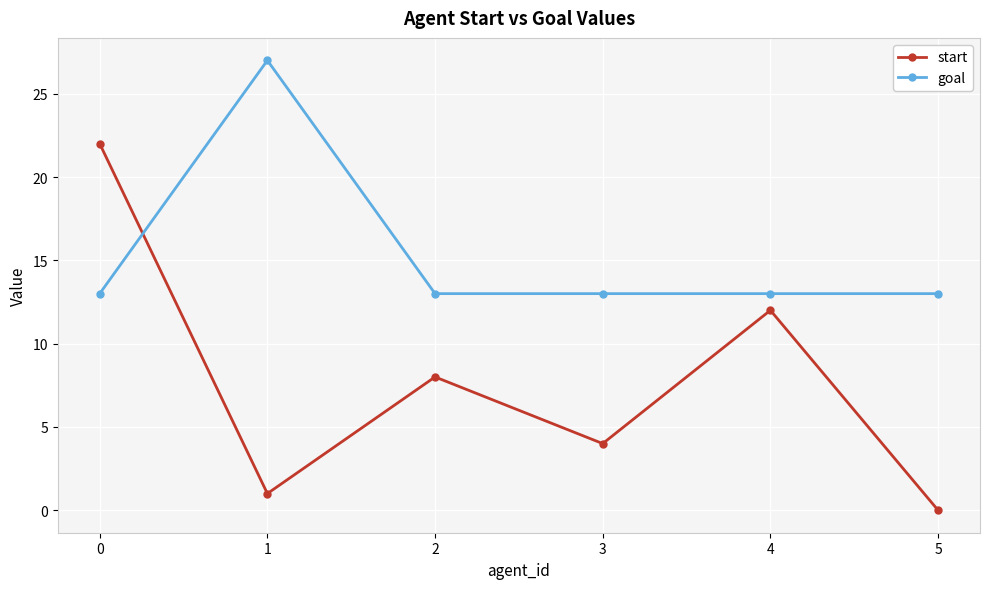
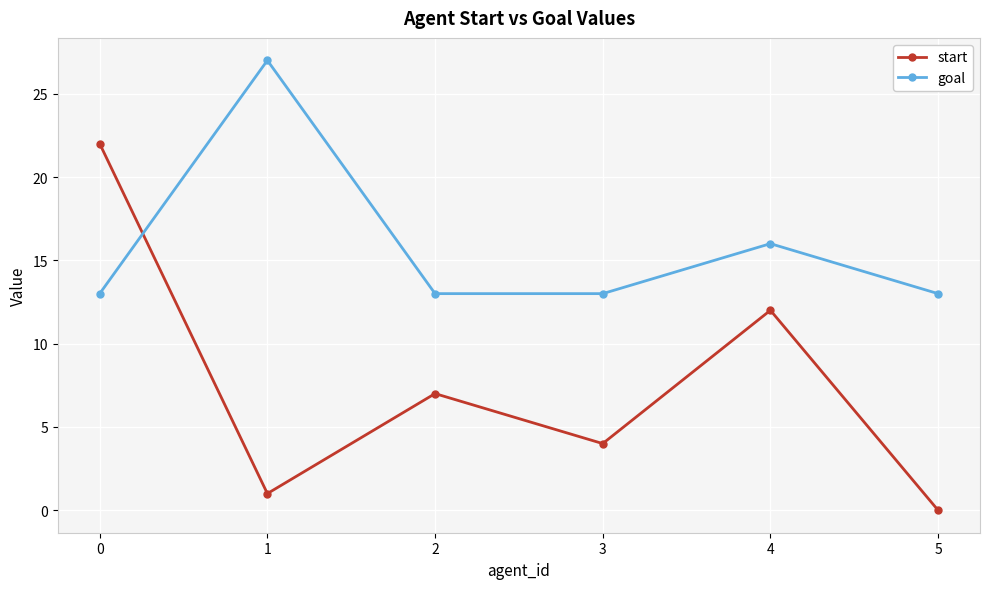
  {
    "start": {
      "0": 22,
      "1": 1,
-     "2": 8,
+     "2": 7,
      "3": 4,
      "4": 12,
      "5": 0
    },
    "goal": {
      "0": 13,
      "1": 27,
      "2": 13,
      "3": 13,
-     "4": 13,
+     "4": 16,
      "5": 13
    }
  }
